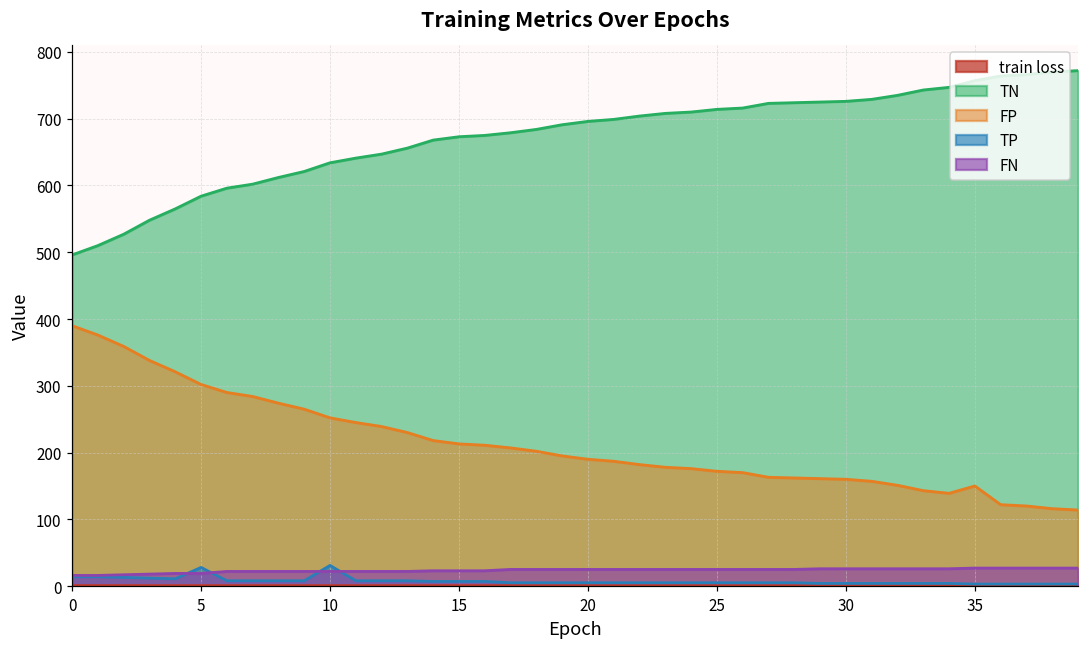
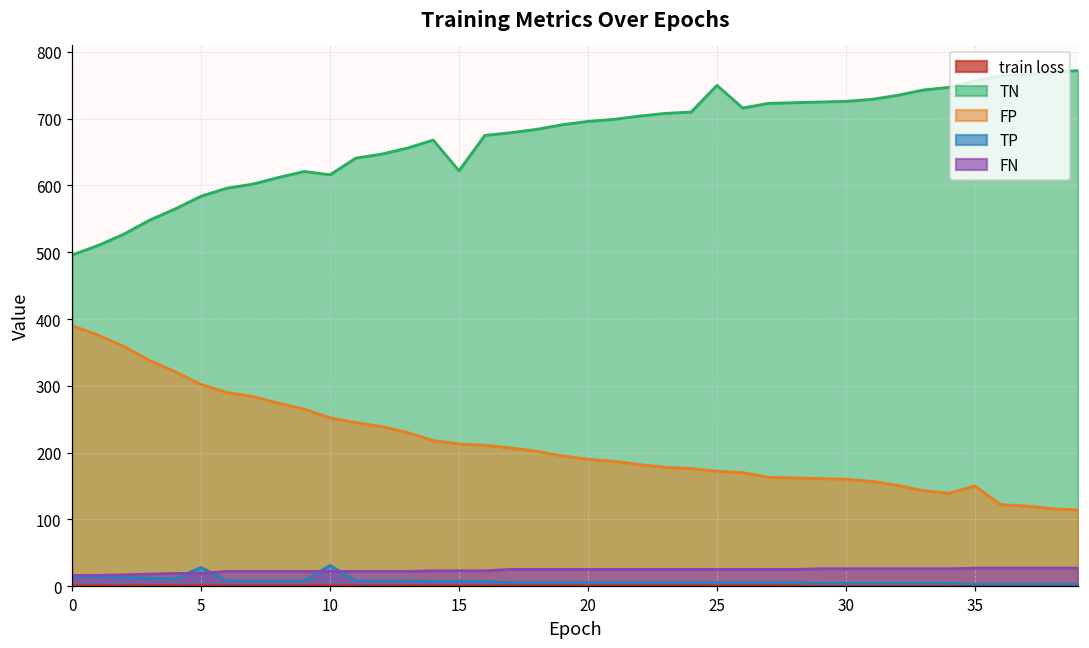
  {
    "train loss": {
      "0": 0,
      "5": 0,
      "10": 0,
      "15": 0,
      "20": 0,
      "25": 0
    },
    "TN": {
      "0": 500,
      "5": 580,
-     "10": 630,
-     "15": 670,
+     "10": 620,
+     "15": 620,
      "20": 700,
-     "25": 710,
+     "25": 750,
      "30": 730
    },
    "FP": {
      "0": 390,
      "5": 300,
      "10": 250,
      "15": 210,
      "20": 190,
      "25": 170,
      "30": 160,
      "35": 150
    },
    "TP": {
      "5": 30,
      "10": 30,
      "15": 10,
      "20": 10,
      "25": 10
    },
    "FN": {
      "5": 20,
      "10": 20,
      "15": 20,
      "20": 30,
      "25": 30,
      "30": 30,
      "35": 30
    }
  }
